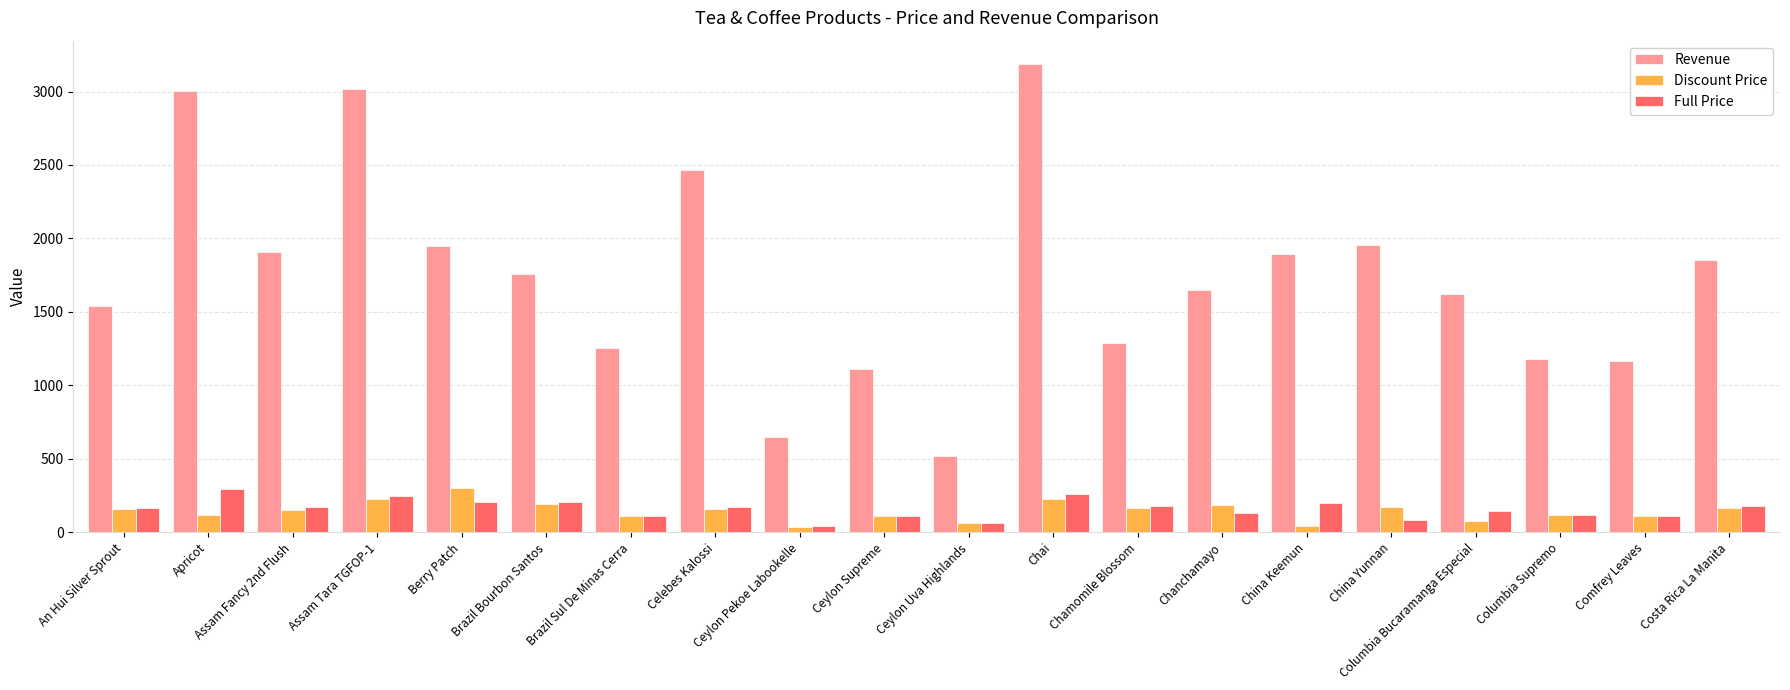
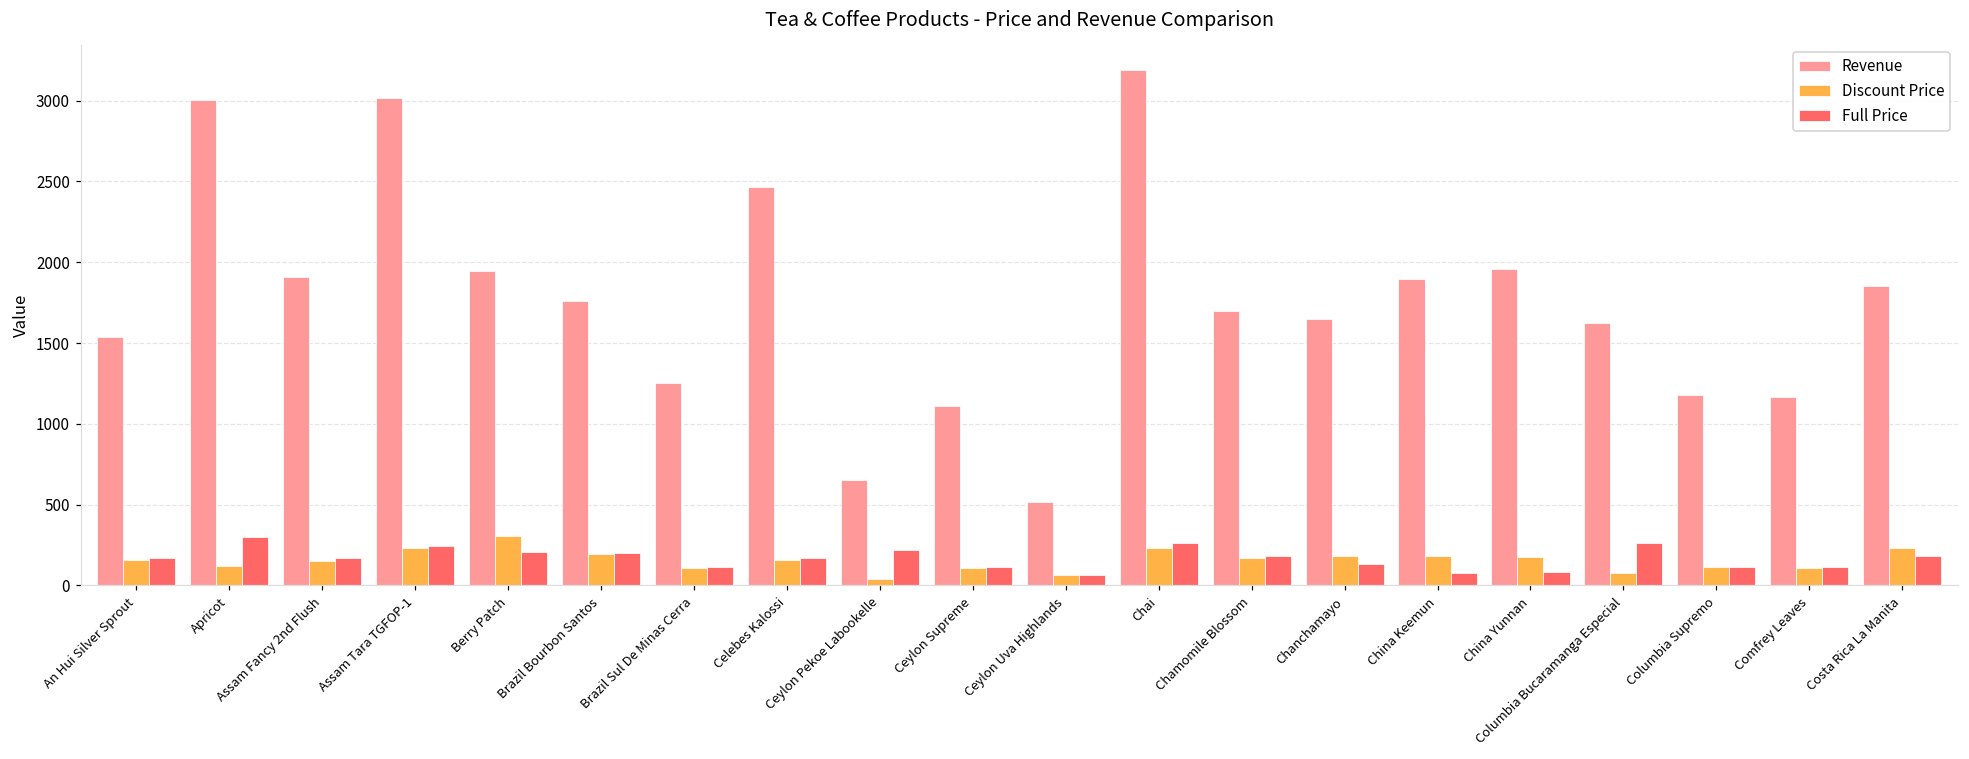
  {
    "Revenue": {
      "An Hui Silver Sprout": 1540,
      "Apricot": 3000,
      "Assam Fancy 2nd Flush": 1910,
      "Assam Tara TGFOP-1": 3020,
      "Berry Patch": 1950,
      "Brazil Bourbon Santos": 1760,
      "Brazil Sul De Minas Cerra": 1250,
      "Celebes Kalossi": 2460,
      "Ceylon Pekoe Labookelle": 650,
      "Ceylon Supreme": 1110,
      "Ceylon Uva Highlands": 520,
      "Chai": 3190,
-     "Chamomile Blossom": 1290,
+     "Chamomile Blossom": 1700,
      "Chanchamayo": 1650,
      "China Keemun": 1900,
      "China Yunnan": 1960,
      "Columbia Bucaramanga Especial": 1620,
      "Columbia Supremo": 1180,
      "Comfrey Leaves": 1170,
      "Costa Rica La Manita": 1850
    },
    "Discount Price": {
      "An Hui Silver Sprout": 160,
      "Apricot": 120,
      "Assam Fancy 2nd Flush": 150,
      "Assam Tara TGFOP-1": 230,
      "Berry Patch": 300,
      "Brazil Bourbon Santos": 200,
      "Brazil Sul De Minas Cerra": 110,
      "Celebes Kalossi": 160,
      "Ceylon Pekoe Labookelle": 40,
      "Ceylon Supreme": 110,
      "Ceylon Uva Highlands": 60,
      "Chai": 230,
      "Chamomile Blossom": 170,
      "Chanchamayo": 180,
-     "China Keemun": 40,
+     "China Keemun": 180,
      "China Yunnan": 170,
      "Columbia Bucaramanga Especial": 80,
      "Columbia Supremo": 120,
      "Comfrey Leaves": 110,
-     "Costa Rica La Manita": 160
+     "Costa Rica La Manita": 230
    },
    "Full Price": {
      "An Hui Silver Sprout": 170,
      "Apricot": 300,
      "Assam Fancy 2nd Flush": 170,
      "Assam Tara TGFOP-1": 250,
      "Berry Patch": 210,
      "Brazil Bourbon Santos": 200,
      "Brazil Sul De Minas Cerra": 110,
      "Celebes Kalossi": 170,
-     "Ceylon Pekoe Labookelle": 40,
+     "Ceylon Pekoe Labookelle": 220,
      "Ceylon Supreme": 110,
      "Ceylon Uva Highlands": 60,
      "Chai": 260,
      "Chamomile Blossom": 180,
      "Chanchamayo": 130,
-     "China Keemun": 200,
+     "China Keemun": 80,
      "China Yunnan": 90,
-     "Columbia Bucaramanga Especial": 150,
+     "Columbia Bucaramanga Especial": 260,
      "Columbia Supremo": 120,
      "Comfrey Leaves": 110,
      "Costa Rica La Manita": 180
    }
  }
